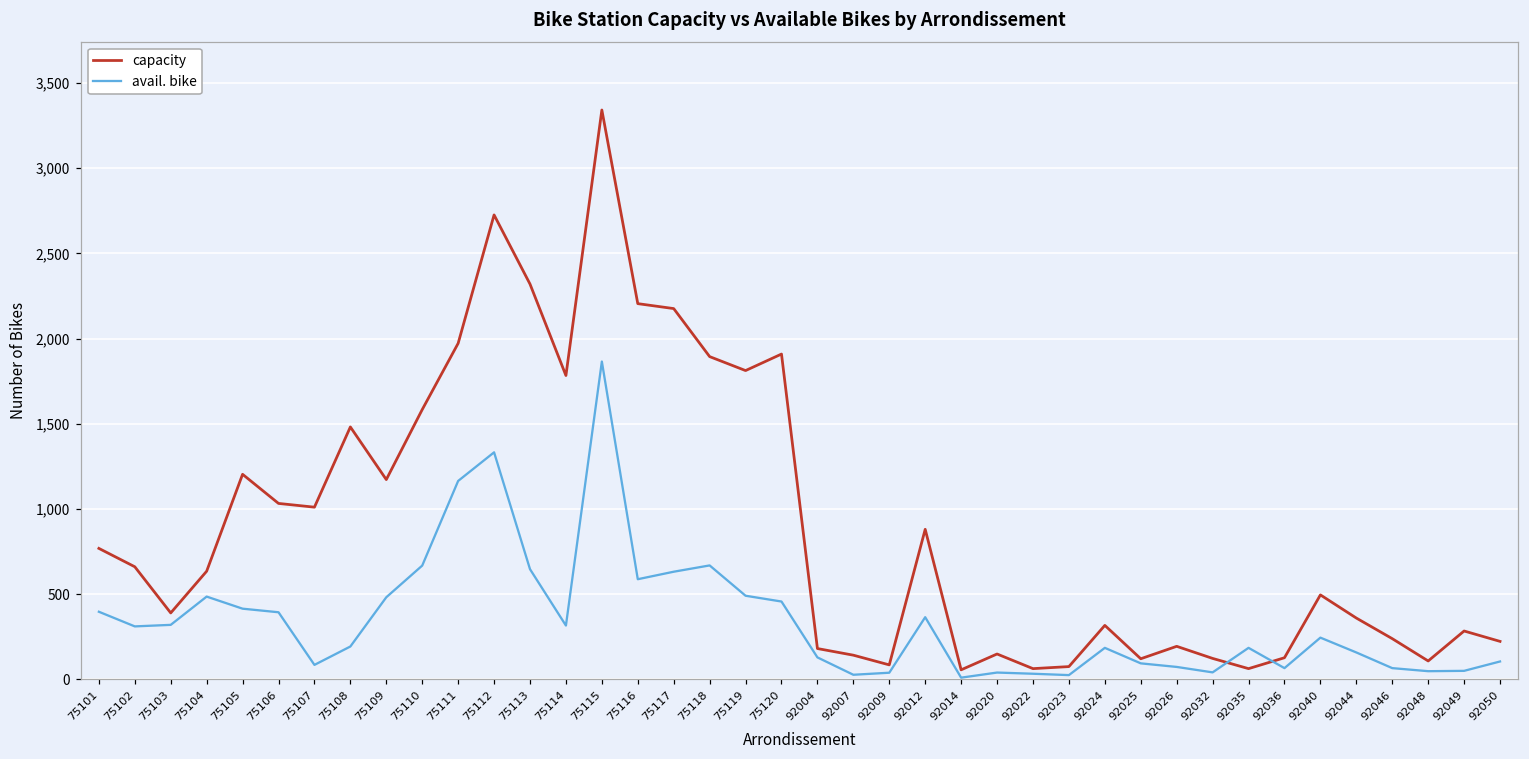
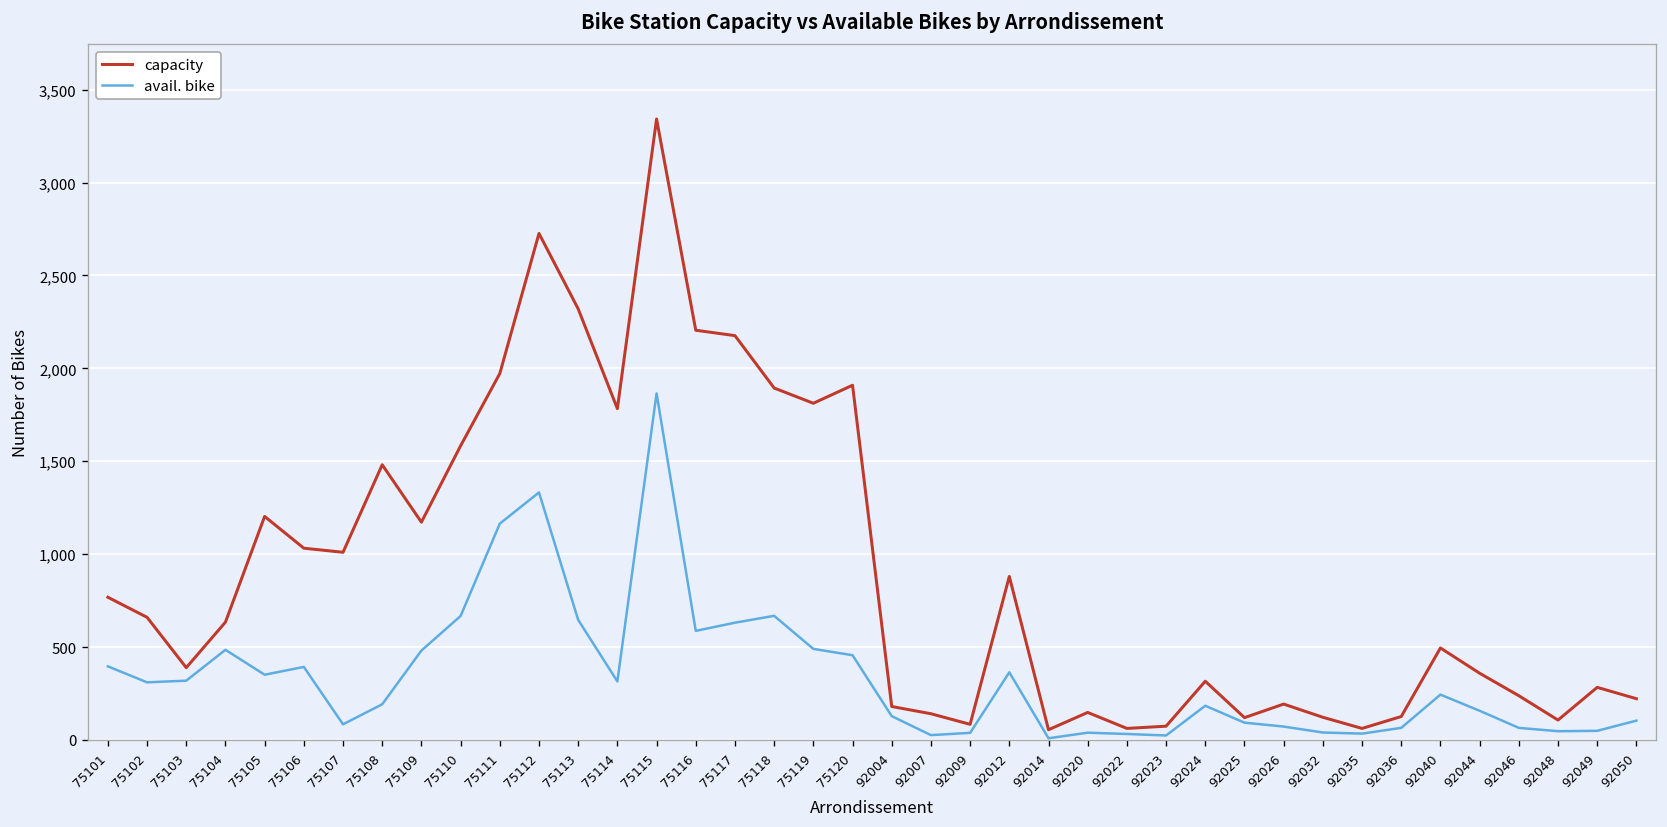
  {
    "capacity": {
      "75101": "770",
      "75102": "660",
      "75103": "390",
      "75104": "630",
      "75105": "1,200",
      "75106": "1,030",
      "75107": "1,010",
      "75108": "1,480",
      "75109": "1,170",
      "75110": "1,580",
      "75111": "1,970",
      "75112": "2,730",
      "75113": "2,320",
      "75114": "1,780",
      "75115": "3,340",
      "75116": "2,210",
      "75117": "2,180",
      "75118": "1,890",
      "75119": "1,810",
      "75120": "1,910",
      "92004": "180",
      "92007": "140",
      "92009": "80",
      "92012": "880",
      "92014": "60",
      "92020": "150",
      "92022": "60",
      "92023": "70",
      "92024": "320",
      "92025": "120",
      "92026": "190",
      "92032": "120",
      "92035": "60",
      "92036": "130",
      "92040": "500",
      "92044": "360",
      "92046": "240",
      "92048": "110",
      "92049": "280",
      "92050": "220"
    },
    "avail. bike": {
      "75101": "400",
      "75102": "310",
      "75103": "320",
      "75104": "490",
-     "75105": "410",
+     "75105": "350",
      "75106": "390",
      "75107": "80",
      "75108": "190",
      "75109": "480",
      "75110": "670",
      "75111": "1,160",
      "75112": "1,330",
      "75113": "650",
      "75114": "320",
      "75115": "1,870",
      "75116": "590",
      "75117": "630",
      "75118": "670",
      "75119": "490",
      "75120": "460",
      "92004": "130",
      "92007": "30",
      "92009": "40",
      "92012": "360",
      "92014": "10",
      "92020": "40",
      "92022": "30",
      "92023": "20",
      "92024": "180",
      "92025": "90",
      "92026": "70",
      "92032": "40",
-     "92035": "180",
+     "92035": "30",
      "92036": "70",
      "92040": "240",
      "92044": "160",
      "92046": "70",
      "92048": "50",
      "92049": "50",
      "92050": "100"
    }
  }
